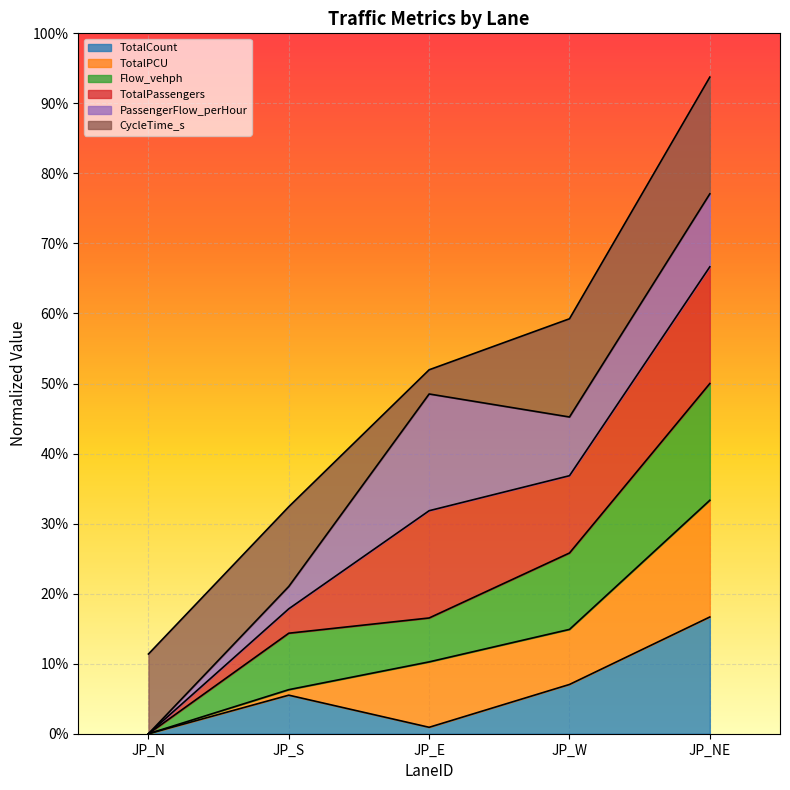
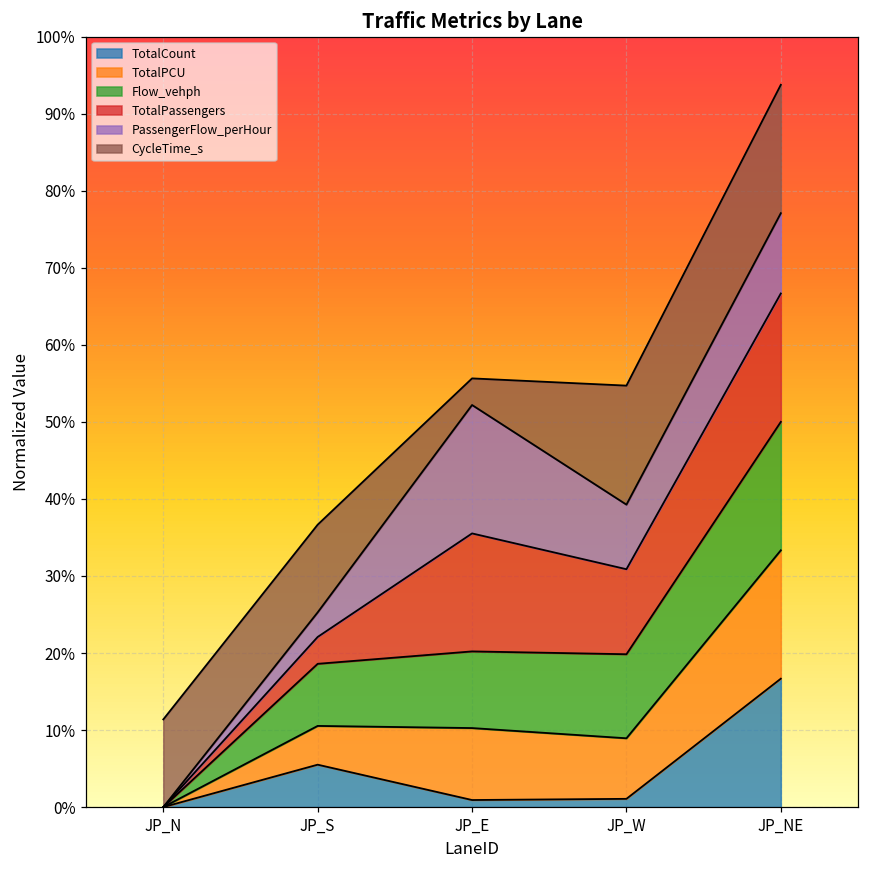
  {
    "TotalCount": {
      "JP_S": "6%",
      "JP_E": "1%",
-     "JP_W": "7%",
+     "JP_W": "1%",
      "JP_NE": "17%"
    },
    "TotalPCU": {
-     "JP_S": "1%",
+     "JP_S": "5%",
      "JP_E": "9%",
      "JP_W": "8%",
      "JP_NE": "17%"
    },
    "Flow_vehph": {
      "JP_S": "8%",
-     "JP_E": "6%",
+     "JP_E": "10%",
      "JP_W": "11%",
      "JP_NE": "17%"
    },
    "TotalPassengers": {
      "JP_S": "3%",
      "JP_E": "15%",
      "JP_W": "11%",
      "JP_NE": "17%"
    },
    "PassengerFlow_perHour": {
      "JP_S": "3%",
      "JP_E": "17%",
      "JP_W": "8%",
      "JP_NE": "10%"
    },
    "CycleTime_s": {
      "JP_N": "11%",
      "JP_S": "11%",
      "JP_E": "3%",
-     "JP_W": "14%",
+     "JP_W": "15%",
      "JP_NE": "17%"
    }
  }
